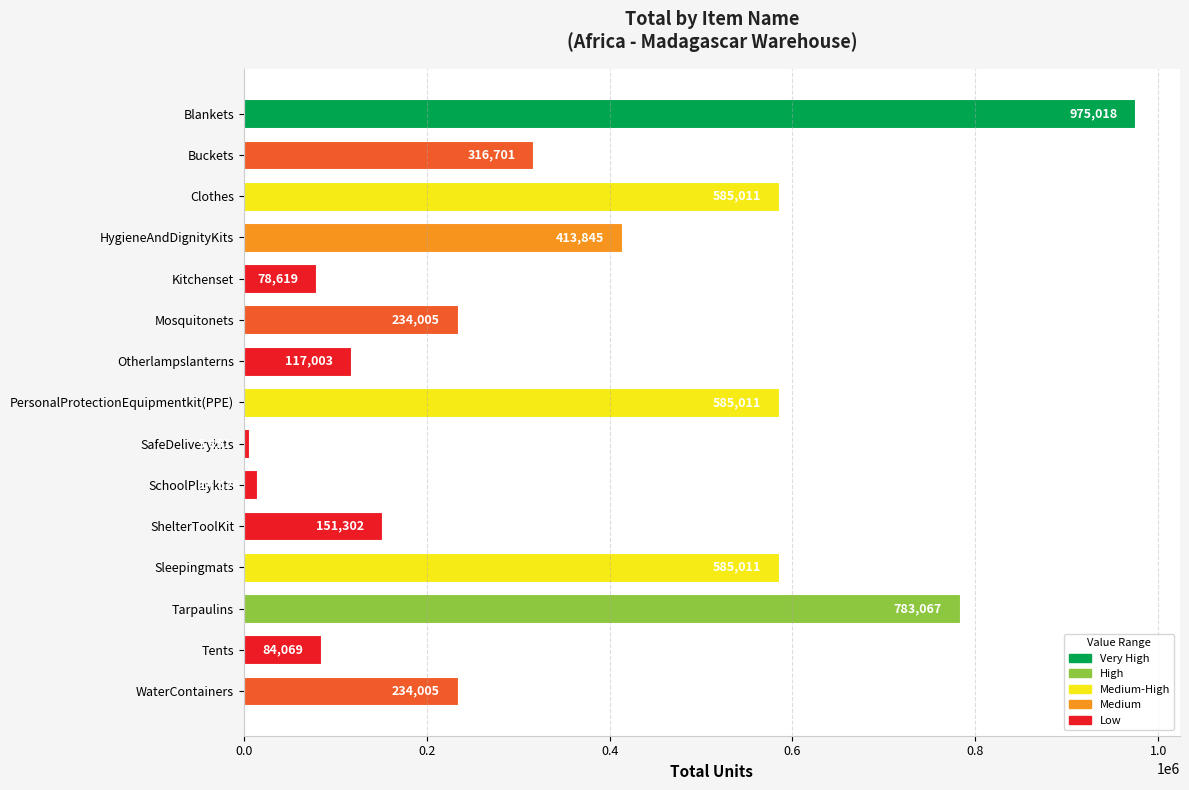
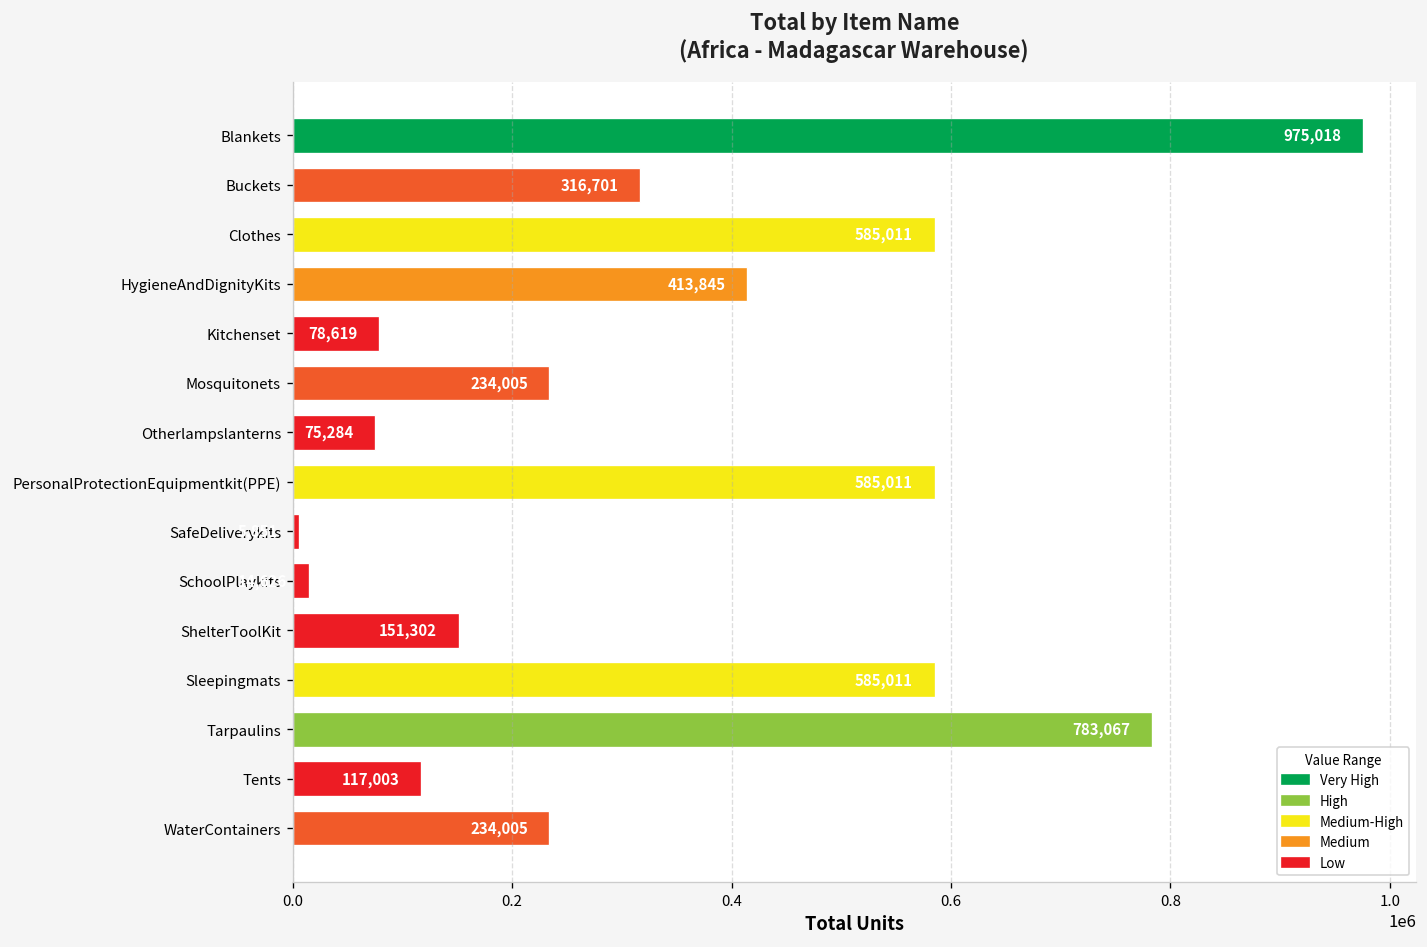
  {
    "Blankets": "975,018",
    "Buckets": "316,701",
    "Clothes": "585,011",
    "HygieneAndDignityKits": "413,845",
    "Kitchenset": "78,619",
    "Mosquitonets": "234,005",
-   "Otherlampslanterns": "117,003",
+   "Otherlampslanterns": "75,284",
    "PersonalProtectionEquipmentkit(PPE)": "585,011",
    "ShelterToolKit": "151,302",
    "Sleepingmats": "585,011",
    "Tarpaulins": "783,067",
-   "Tents": "84,069",
+   "Tents": "117,003",
    "WaterContainers": "234,005"
  }
